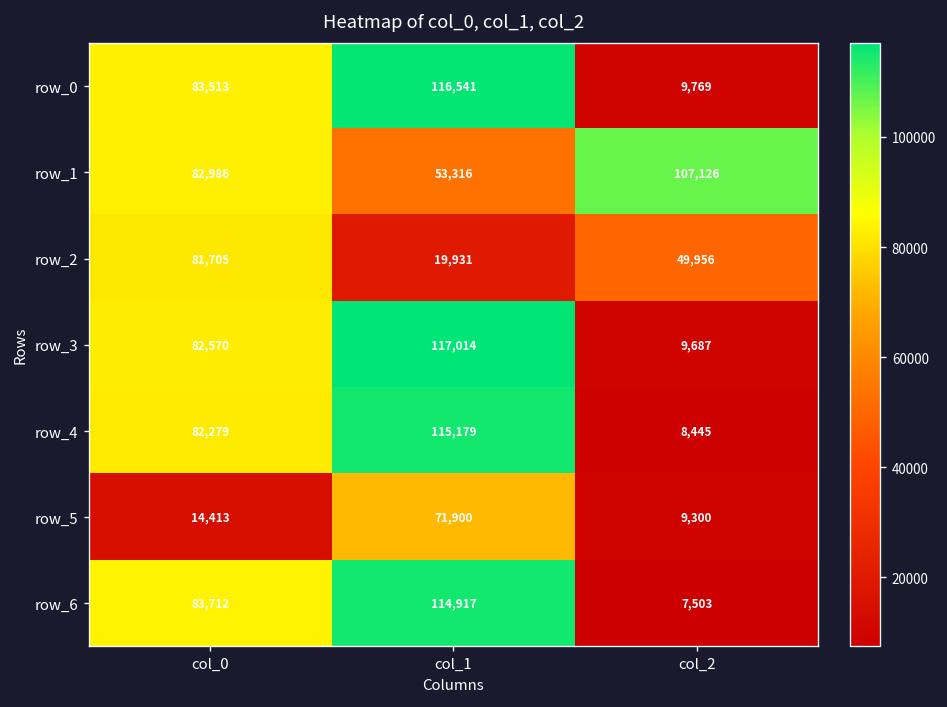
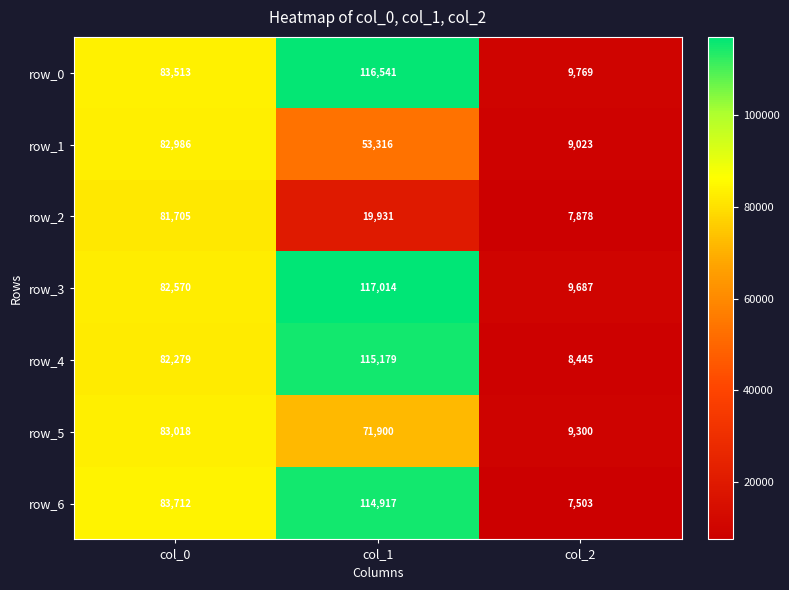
  {
    "row_0": {
      "col_0": "83,513",
      "col_1": "116,541",
      "col_2": "9,769"
    },
    "row_1": {
      "col_0": "82,986",
      "col_1": "53,316",
-     "col_2": "107,126"
+     "col_2": "9,023"
    },
    "row_2": {
      "col_0": "81,705",
      "col_1": "19,931",
-     "col_2": "49,956"
+     "col_2": "7,878"
    },
    "row_3": {
      "col_0": "82,570",
      "col_1": "117,014",
      "col_2": "9,687"
    },
    "row_4": {
      "col_0": "82,279",
      "col_1": "115,179",
      "col_2": "8,445"
    },
    "row_5": {
-     "col_0": "14,413",
+     "col_0": "83,018",
      "col_1": "71,900",
      "col_2": "9,300"
    },
    "row_6": {
      "col_0": "83,712",
      "col_1": "114,917",
      "col_2": "7,503"
    }
  }
